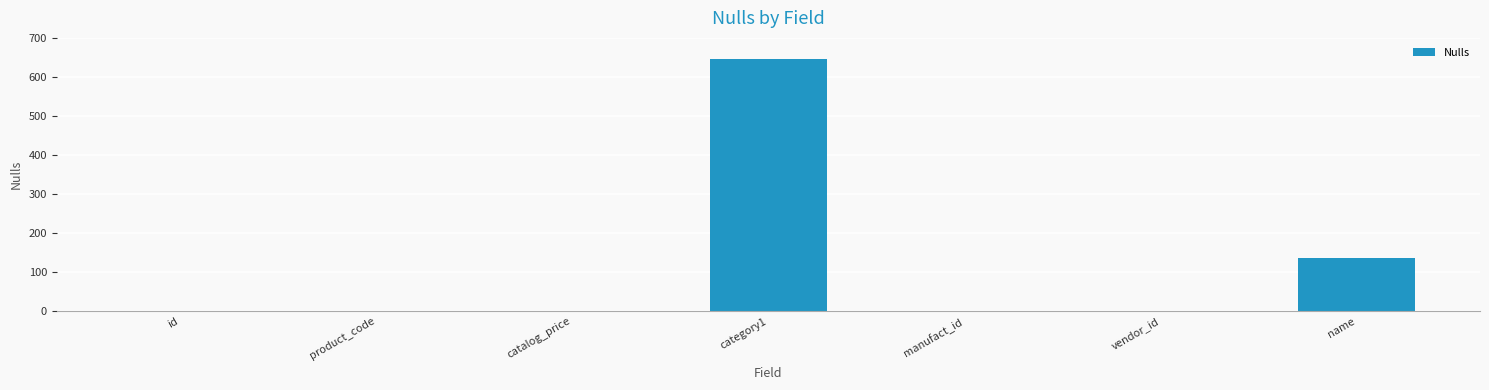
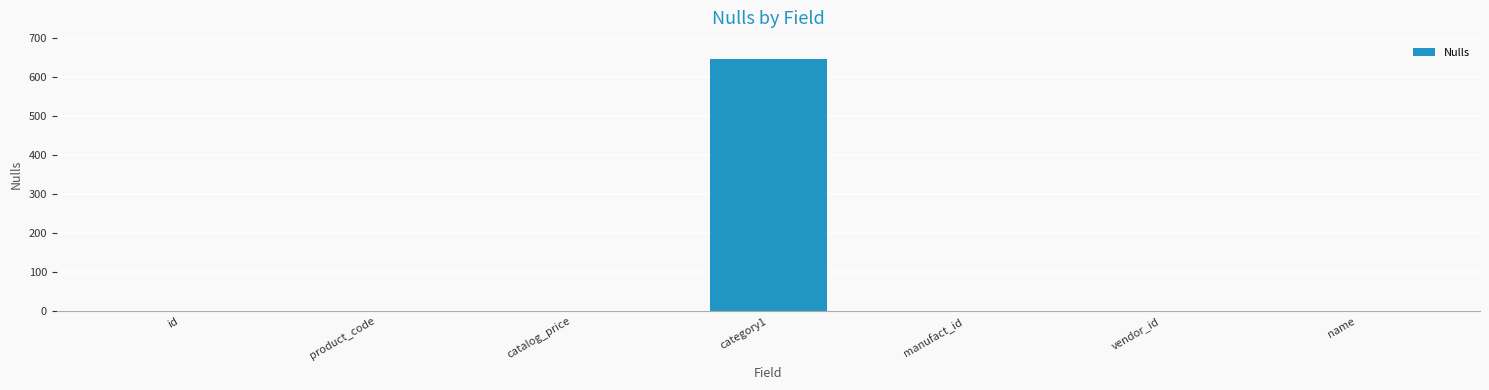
  {
    "id": 0,
    "catalog_price": 0,
    "category1": 650,
    "manufact_id": 0,
    "vendor_id": 0,
-   "name": 140
+   "name": 0
  }
